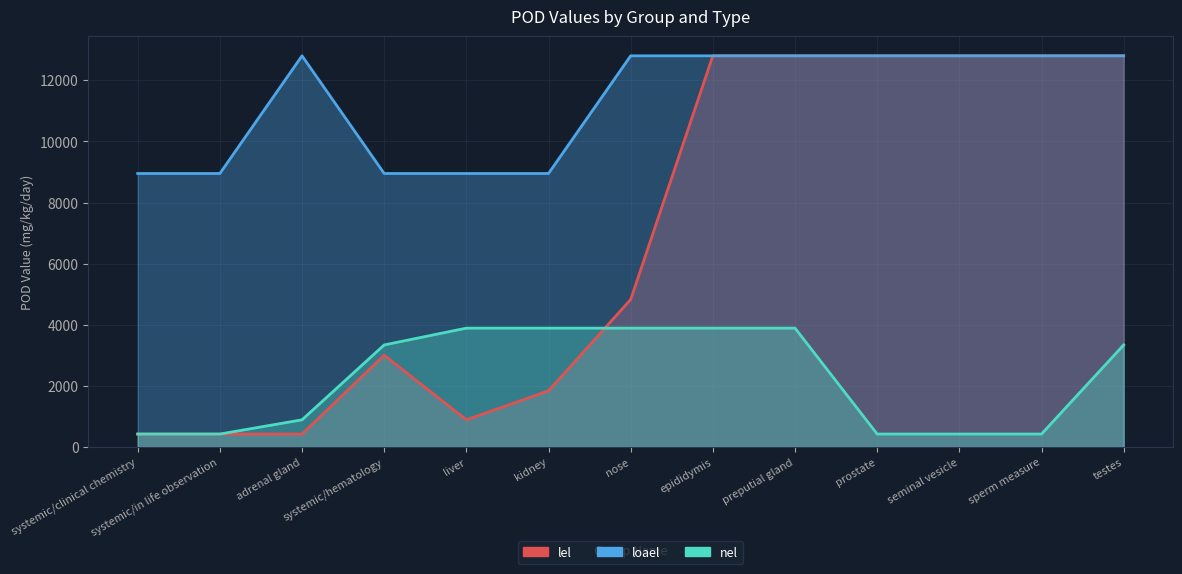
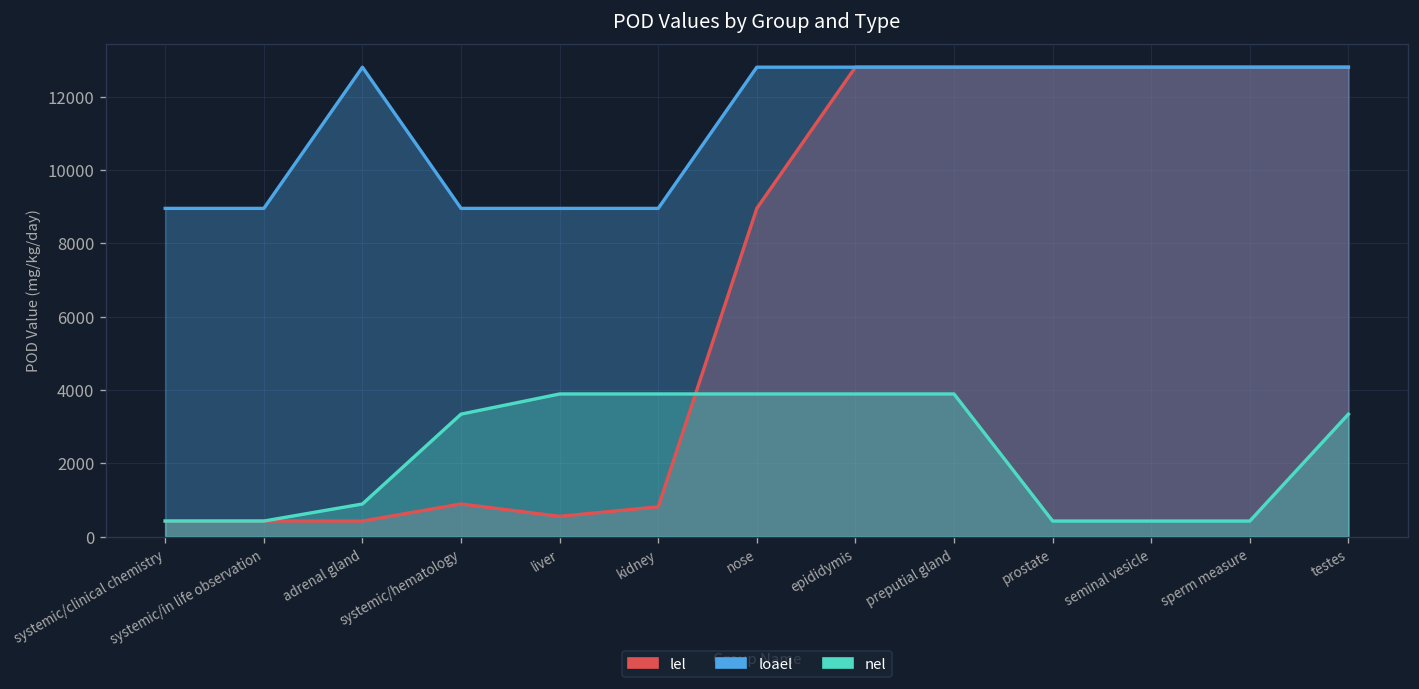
  {
    "lel": {
      "adrenal gland": 400,
-     "systemic/hematology": 3000,
-     "liver": 900,
-     "kidney": 1800,
-     "nose": 4800
+     "systemic/hematology": 900,
+     "liver": 600,
+     "kidney": 800,
+     "nose": 9000
    }
  }
